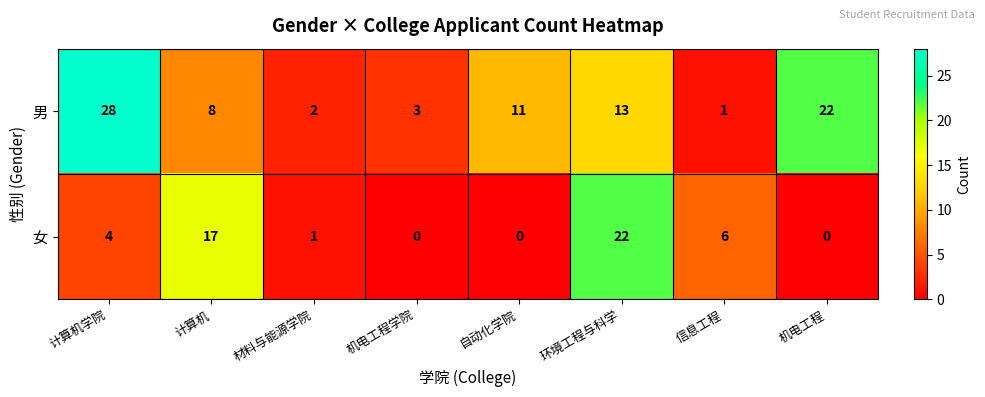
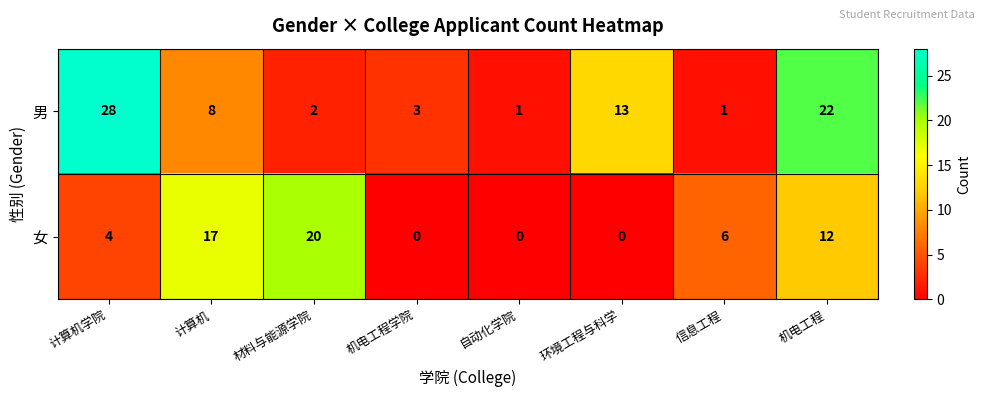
  {
    "男": {
      "计算机学院": 28,
      "计算机": 8,
      "材料与能源学院": 2,
      "机电工程学院": 3,
-     "自动化学院": 11,
+     "自动化学院": 1,
      "环境工程与科学": 13,
      "信息工程": 1,
      "机电工程": 22
    },
    "女": {
      "计算机学院": 4,
      "计算机": 17,
-     "材料与能源学院": 1,
+     "材料与能源学院": 20,
      "机电工程学院": 0,
      "自动化学院": 0,
-     "环境工程与科学": 22,
+     "环境工程与科学": 0,
      "信息工程": 6,
-     "机电工程": 0
+     "机电工程": 12
    }
  }
